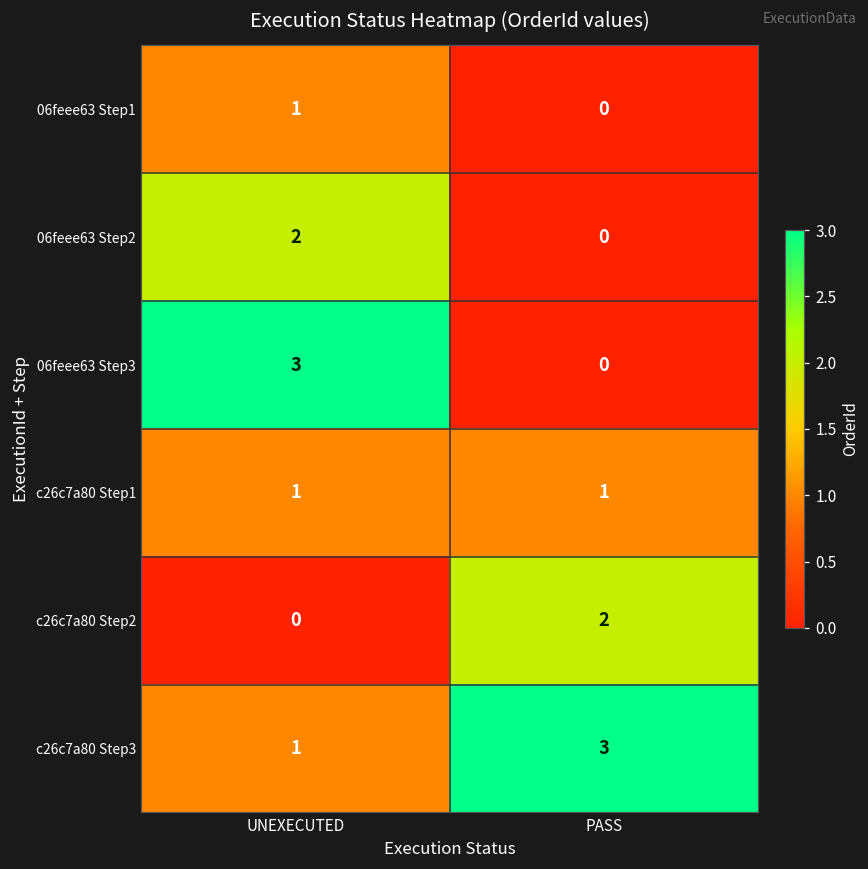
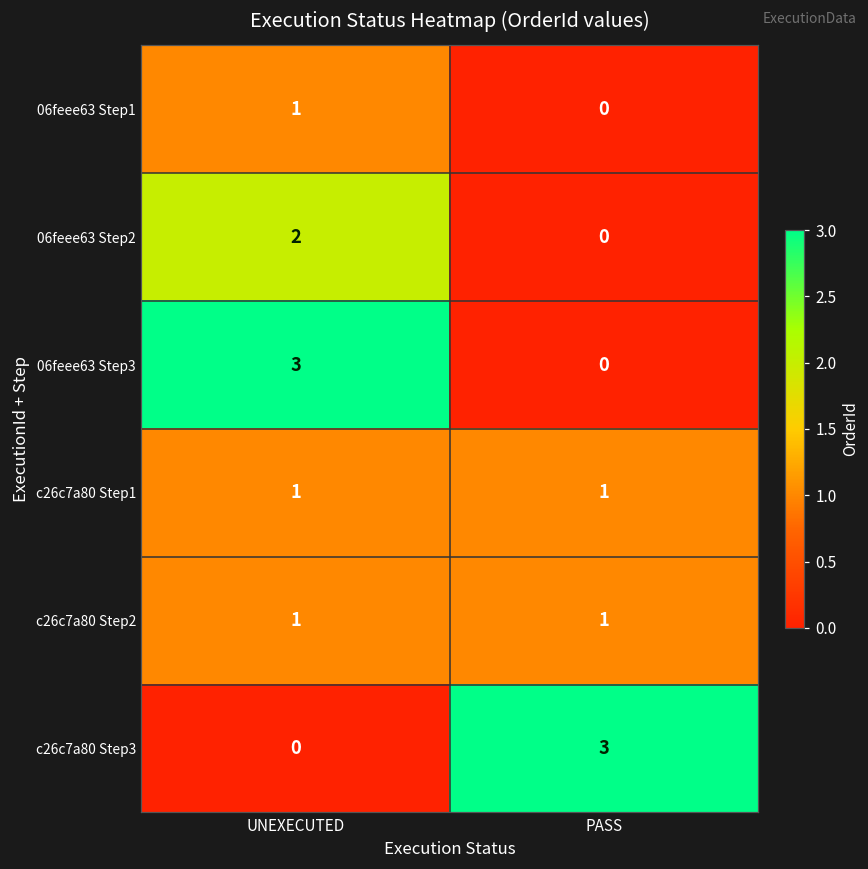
  {
    "06feee63 Step1": {
      "UNEXECUTED": 1,
      "PASS": 0
    },
    "06feee63 Step2": {
      "UNEXECUTED": 2,
      "PASS": 0
    },
    "06feee63 Step3": {
      "UNEXECUTED": 3,
      "PASS": 0
    },
    "c26c7a80 Step1": {
      "UNEXECUTED": 1,
      "PASS": 1
    },
    "c26c7a80 Step2": {
-     "UNEXECUTED": 0,
-     "PASS": 2
+     "UNEXECUTED": 1,
+     "PASS": 1
    },
    "c26c7a80 Step3": {
-     "UNEXECUTED": 1,
+     "UNEXECUTED": 0,
      "PASS": 3
    }
  }
